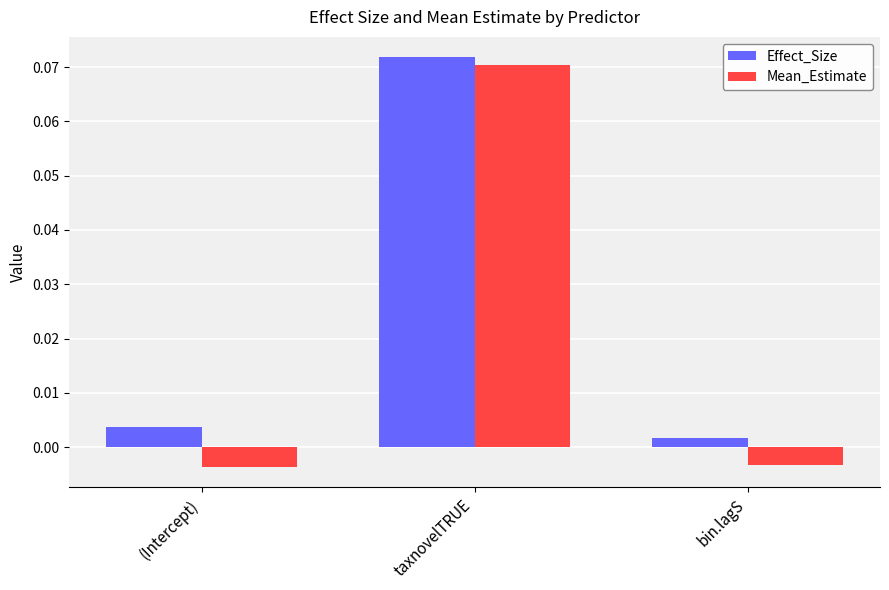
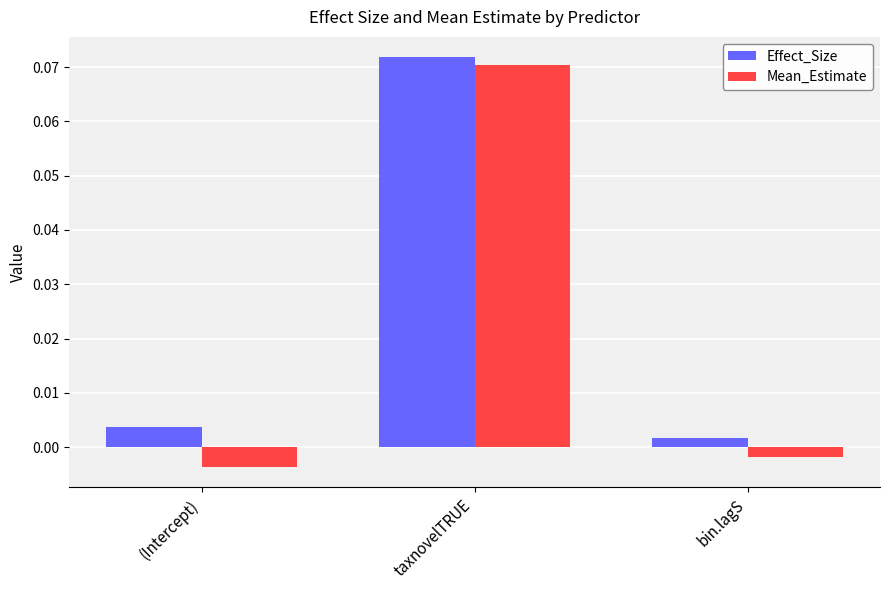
  {
    "Effect_Size": {
      "(Intercept)": 0.004,
      "taxnovelTRUE": 0.072,
      "bin.lagS": 0.002
    },
    "Mean_Estimate": {
      "(Intercept)": -0.004,
      "taxnovelTRUE": 0.070,
-     "bin.lagS": -0.003
+     "bin.lagS": -0.002
    }
  }
